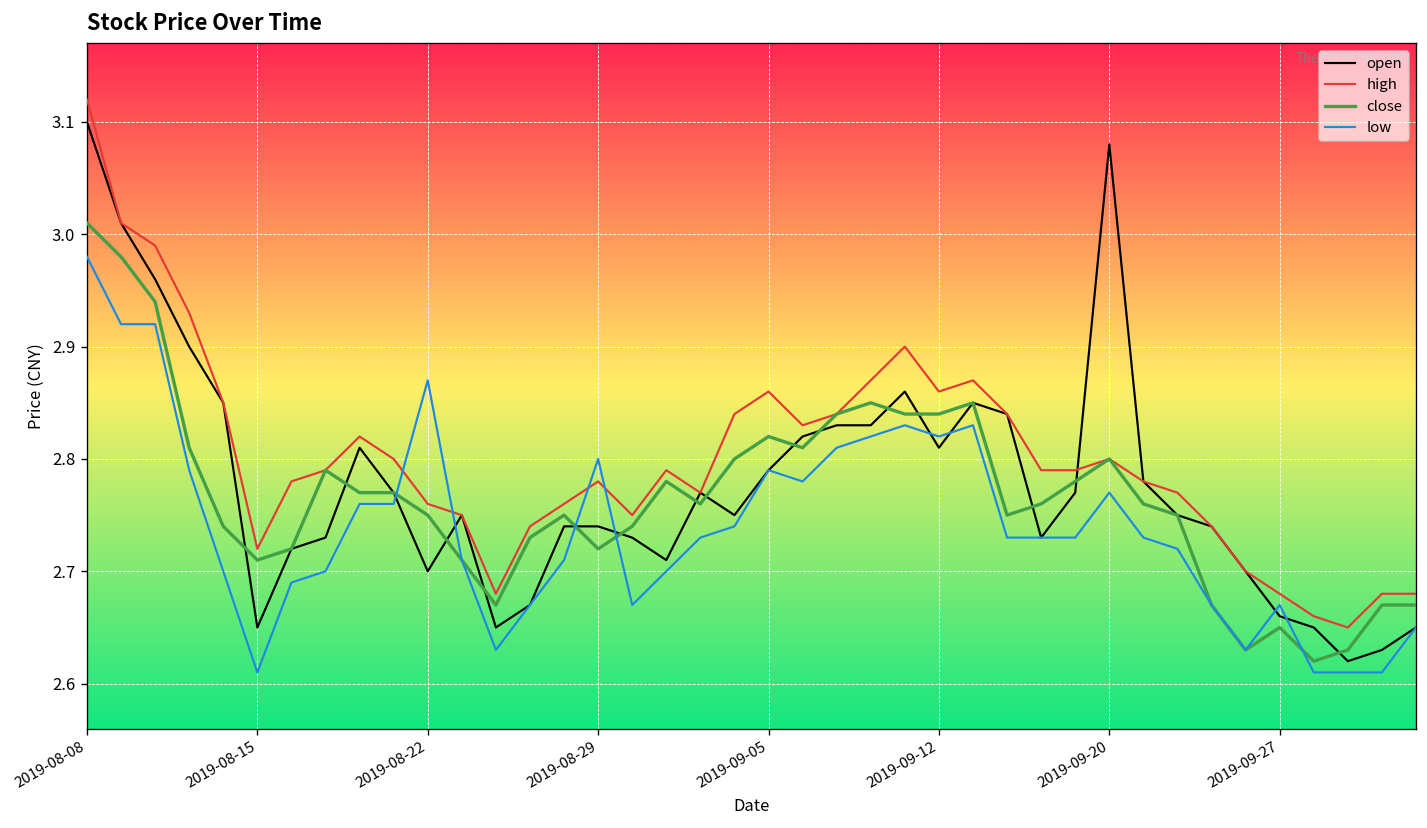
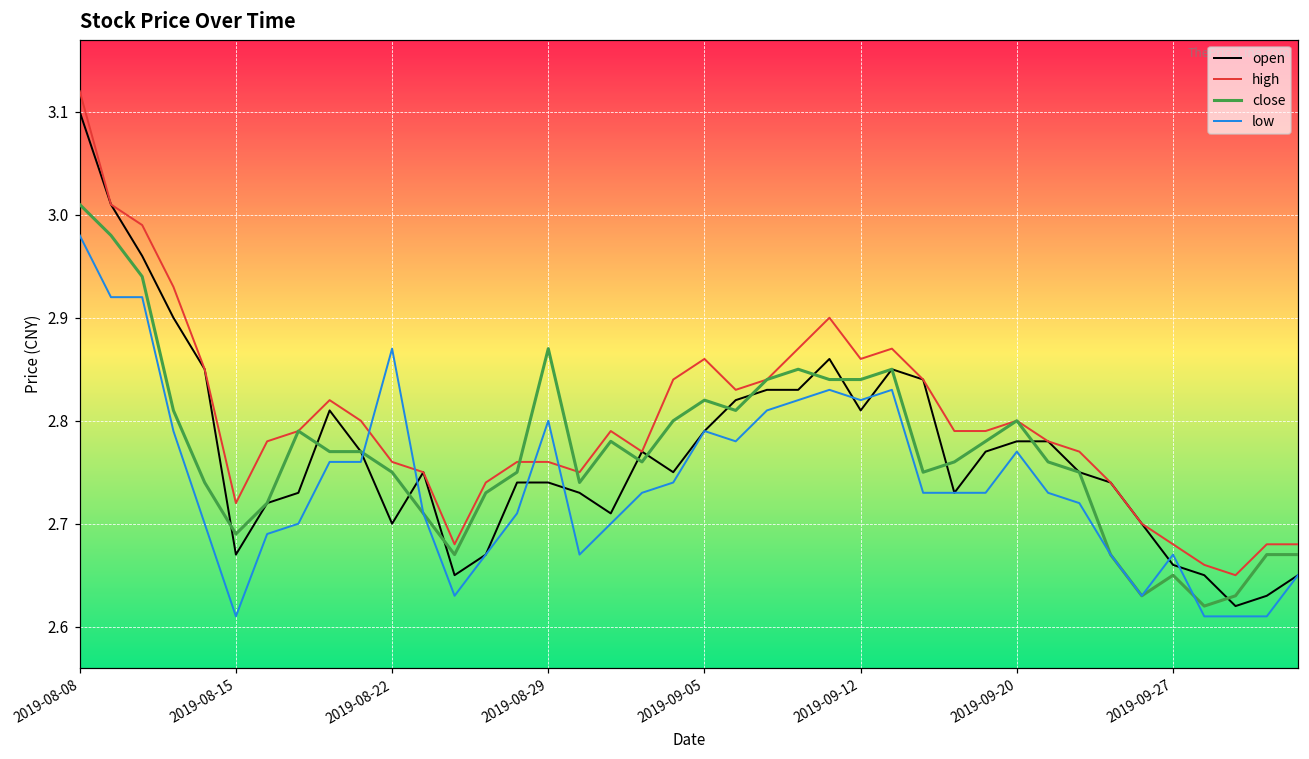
  {
    "open": {
      "2019-08-08": 3.10,
-     "2019-08-15": 2.65,
+     "2019-08-15": 2.67,
      "2019-08-22": 2.70,
      "2019-08-29": 2.74,
      "2019-09-12": 2.81,
-     "2019-09-20": 3.08,
+     "2019-09-20": 2.78,
      "2019-09-27": 2.66
    },
    "high": {
      "2019-08-08": 3.12,
      "2019-08-15": 2.72,
      "2019-08-22": 2.76,
-     "2019-08-29": 2.78,
+     "2019-08-29": 2.76,
      "2019-09-05": 2.86,
      "2019-09-12": 2.86,
      "2019-09-27": 2.68
    },
    "close": {
      "2019-08-08": 3.01,
-     "2019-08-15": 2.71,
+     "2019-08-15": 2.69,
      "2019-08-22": 2.75,
-     "2019-08-29": 2.72,
+     "2019-08-29": 2.87,
      "2019-09-05": 2.82,
      "2019-09-12": 2.84,
      "2019-09-27": 2.65
    },
    "low": {
      "2019-08-08": 2.98,
      "2019-08-15": 2.61,
      "2019-08-22": 2.87,
      "2019-08-29": 2.80,
      "2019-09-12": 2.82,
      "2019-09-20": 2.77,
      "2019-09-27": 2.67
    }
  }
